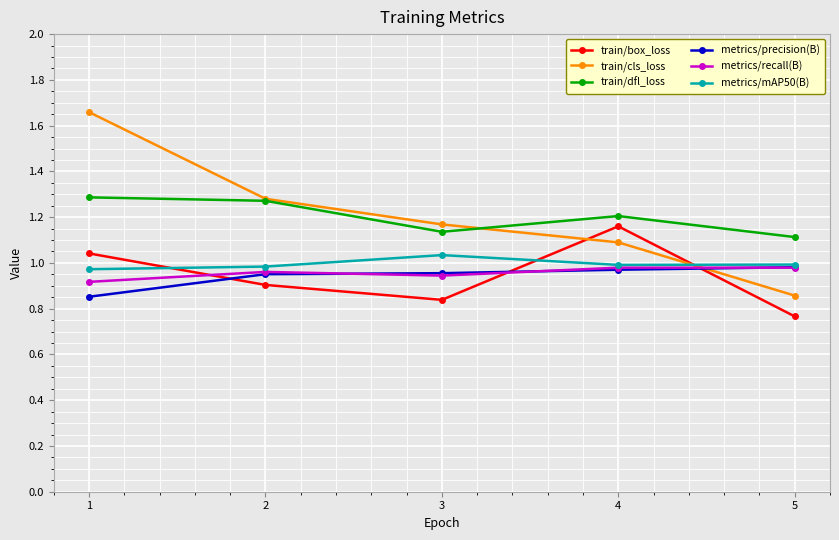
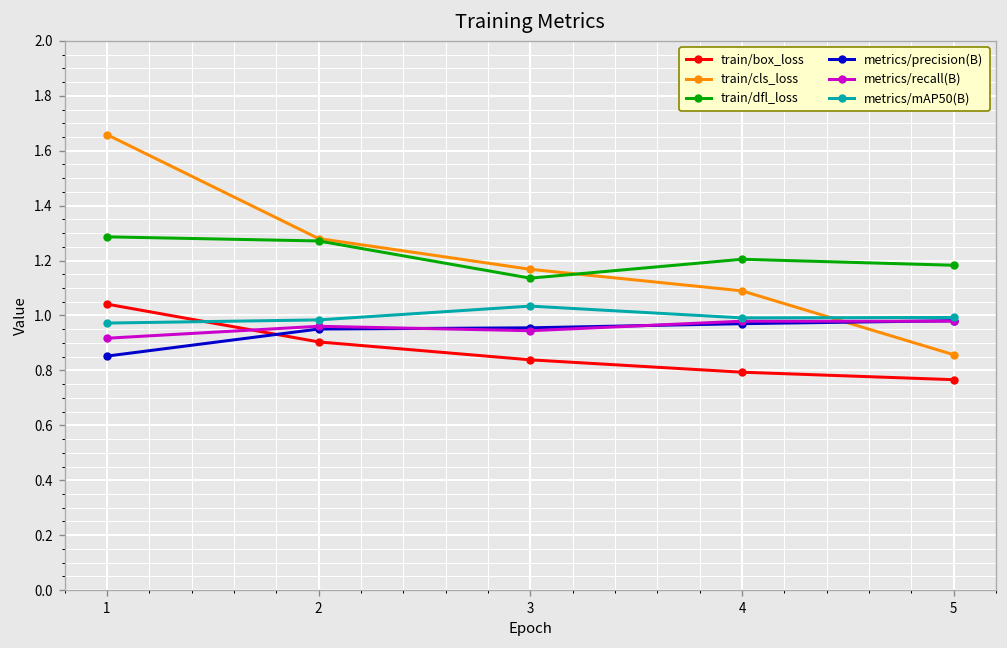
  {
    "train/box_loss": {
      "1": 1.04,
      "2": 0.90,
      "3": 0.84,
-     "4": 1.16,
+     "4": 0.79,
      "5": 0.77
    },
    "train/cls_loss": {
      "1": 1.66,
      "3": 1.17,
      "4": 1.09,
      "5": 0.86
    },
    "train/dfl_loss": {
      "1": 1.29,
      "3": 1.14,
      "4": 1.20,
-     "5": 1.11
+     "5": 1.18
    },
    "metrics/precision(B)": {
      "1": 0.85
    },
    "metrics/recall(B)": {
      "1": 0.92
    },
    "metrics/mAP50(B)": {
      "1": 0.97,
      "2": 0.98,
      "3": 1.03,
      "4": 0.99,
      "5": 0.99
    }
  }
